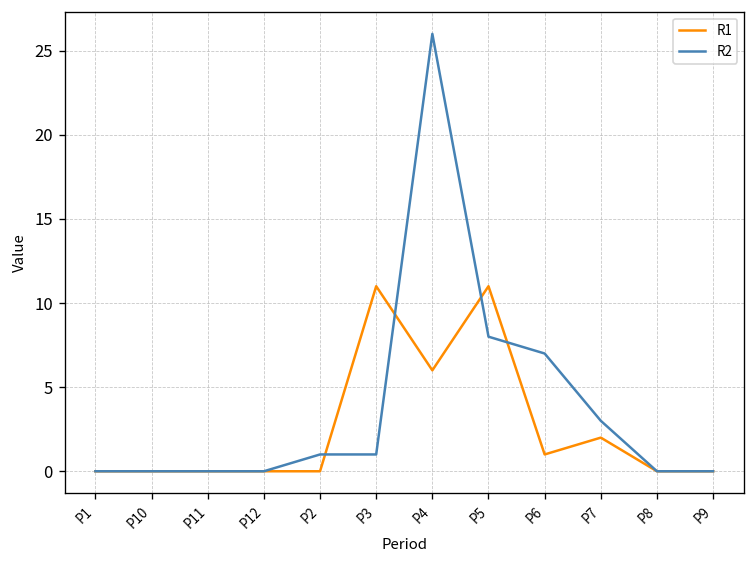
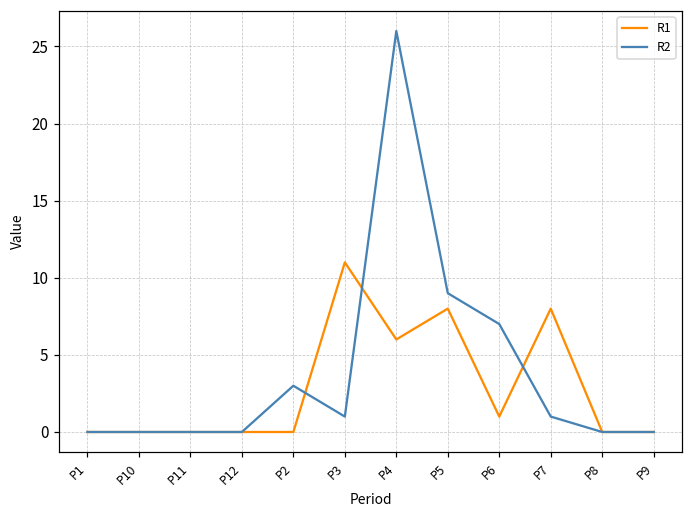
  {
    "R1": {
      "P2": 0,
      "P3": 11,
      "P4": 6,
-     "P5": 11,
+     "P5": 8,
      "P6": 1,
-     "P7": 2
+     "P7": 8
    },
    "R2": {
-     "P2": 1,
+     "P2": 3,
      "P3": 1,
      "P4": 26,
-     "P5": 8,
+     "P5": 9,
      "P6": 7,
-     "P7": 3
+     "P7": 1
    }
  }
